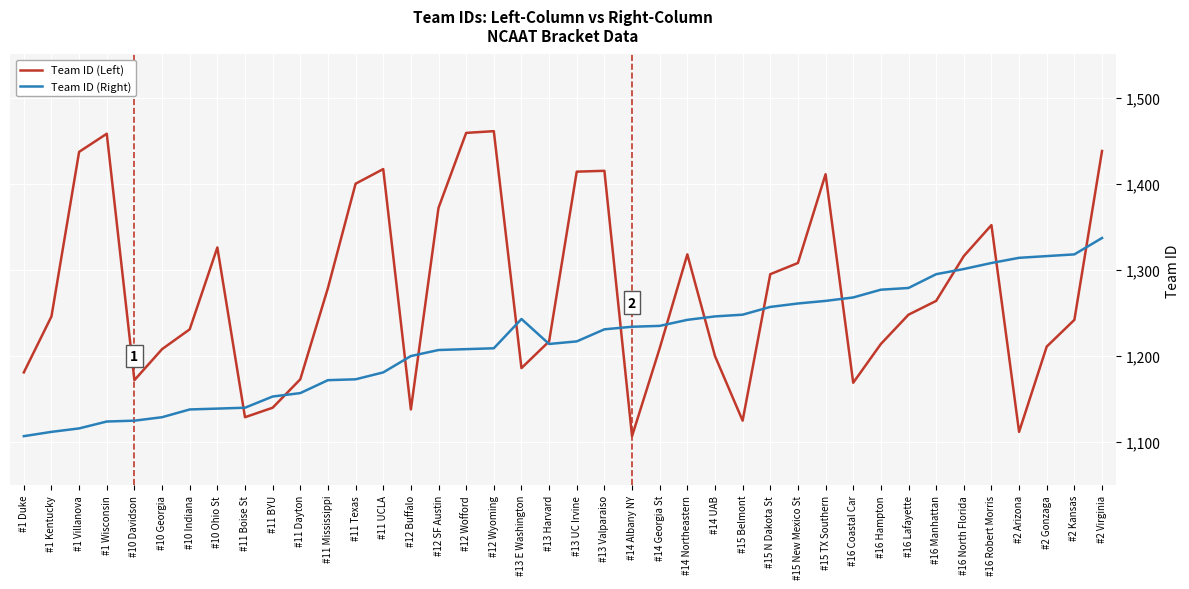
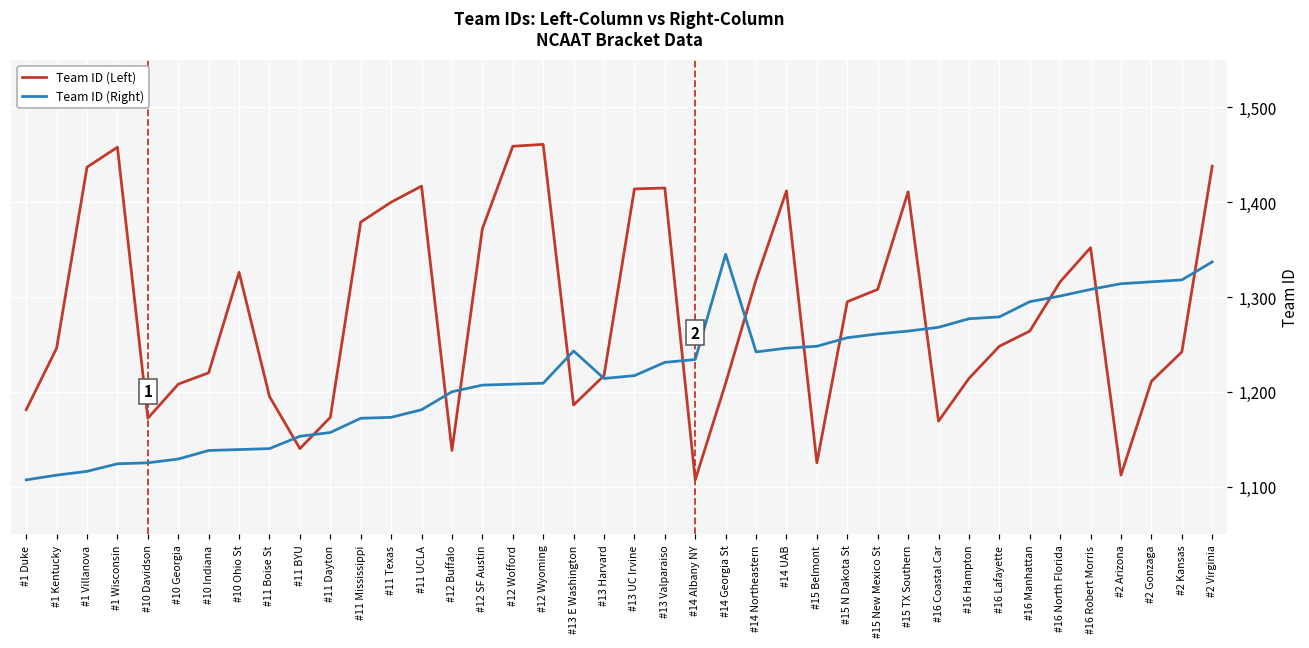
  {
    "Team ID (Left)": {
      "#1 Duke": "1,180",
      "#1 Kentucky": "1,250",
      "#1 Villanova": "1,440",
      "#1 Wisconsin": "1,460",
      "#10 Georgia": "1,210",
-     "#10 Indiana": "1,230",
+     "#10 Indiana": "1,220",
      "#10 Ohio St": "1,330",
-     "#11 Boise St": "1,130",
+     "#11 Boise St": "1,200",
      "#11 BYU": "1,140",
      "#11 Dayton": "1,170",
-     "#11 Mississippi": "1,280",
+     "#11 Mississippi": "1,380",
      "#11 Texas": "1,400",
      "#11 UCLA": "1,420",
      "#12 Buffalo": "1,140",
      "#12 SF Austin": "1,370",
      "#12 Wofford": "1,460",
      "#12 Wyoming": "1,460",
      "#13 E Washington": "1,190",
      "#13 Harvard": "1,220",
      "#13 UC Irvine": "1,410",
      "#13 Valparaiso": "1,420",
      "#14 Albany NY": "1,110",
      "#14 Georgia St": "1,210",
      "#14 Northeastern": "1,320",
-     "#14 UAB": "1,200",
+     "#14 UAB": "1,410",
      "#15 Belmont": "1,130",
      "#15 N Dakota St": "1,300",
      "#15 New Mexico St": "1,310",
      "#15 TX Southern": "1,410",
      "#16 Coastal Car": "1,170",
      "#16 Hampton": "1,210",
      "#16 Lafayette": "1,250",
      "#16 Manhattan": "1,260",
      "#16 North Florida": "1,320",
      "#16 Robert Morris": "1,350",
      "#2 Arizona": "1,110",
      "#2 Gonzaga": "1,210",
      "#2 Kansas": "1,240",
      "#2 Virginia": "1,440"
    },
    "Team ID (Right)": {
      "#1 Duke": "1,110",
      "#1 Kentucky": "1,110",
      "#1 Villanova": "1,120",
      "#1 Wisconsin": "1,120",
      "#10 Davidson": "1,130",
      "#10 Georgia": "1,130",
      "#10 Indiana": "1,140",
      "#10 Ohio St": "1,140",
      "#11 Boise St": "1,140",
      "#11 BYU": "1,150",
      "#11 Dayton": "1,160",
      "#11 Mississippi": "1,170",
      "#11 Texas": "1,170",
      "#11 UCLA": "1,180",
      "#12 Buffalo": "1,200",
      "#12 SF Austin": "1,210",
      "#12 Wofford": "1,210",
      "#12 Wyoming": "1,210",
      "#13 E Washington": "1,240",
      "#13 Harvard": "1,210",
      "#13 UC Irvine": "1,220",
      "#13 Valparaiso": "1,230",
-     "#14 Georgia St": "1,240",
+     "#14 Georgia St": "1,350",
      "#14 Northeastern": "1,240",
      "#14 UAB": "1,250",
      "#15 Belmont": "1,250",
      "#15 N Dakota St": "1,260",
      "#15 New Mexico St": "1,260",
      "#15 TX Southern": "1,260",
      "#16 Coastal Car": "1,270",
      "#16 Hampton": "1,280",
      "#16 Lafayette": "1,280",
      "#16 Manhattan": "1,300",
      "#16 North Florida": "1,300",
      "#16 Robert Morris": "1,310",
      "#2 Arizona": "1,310",
      "#2 Gonzaga": "1,320",
      "#2 Kansas": "1,320",
      "#2 Virginia": "1,340"
    }
  }
